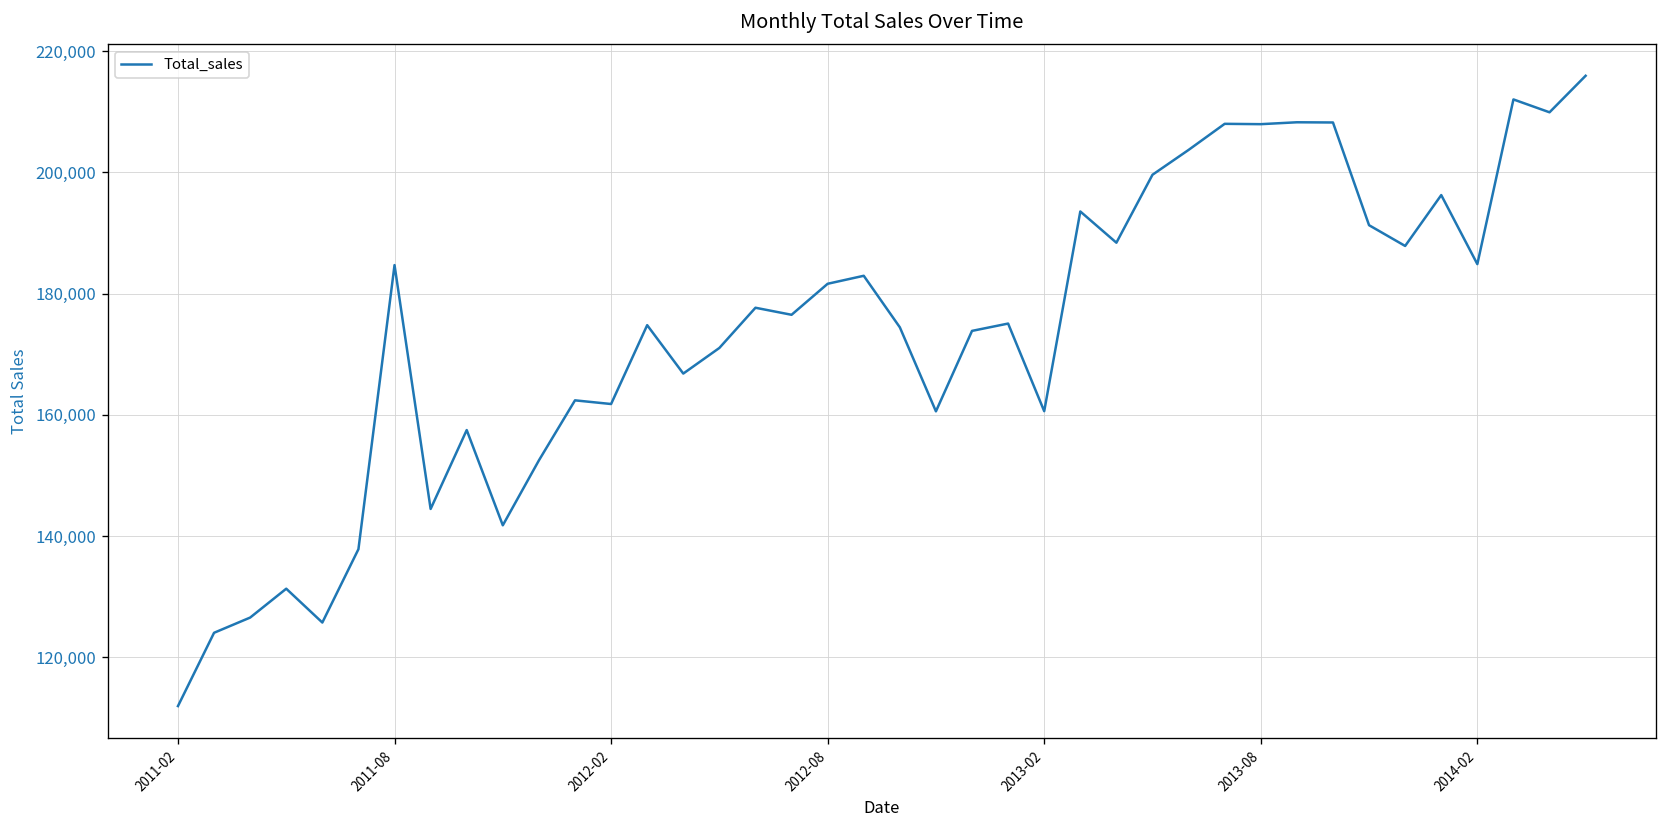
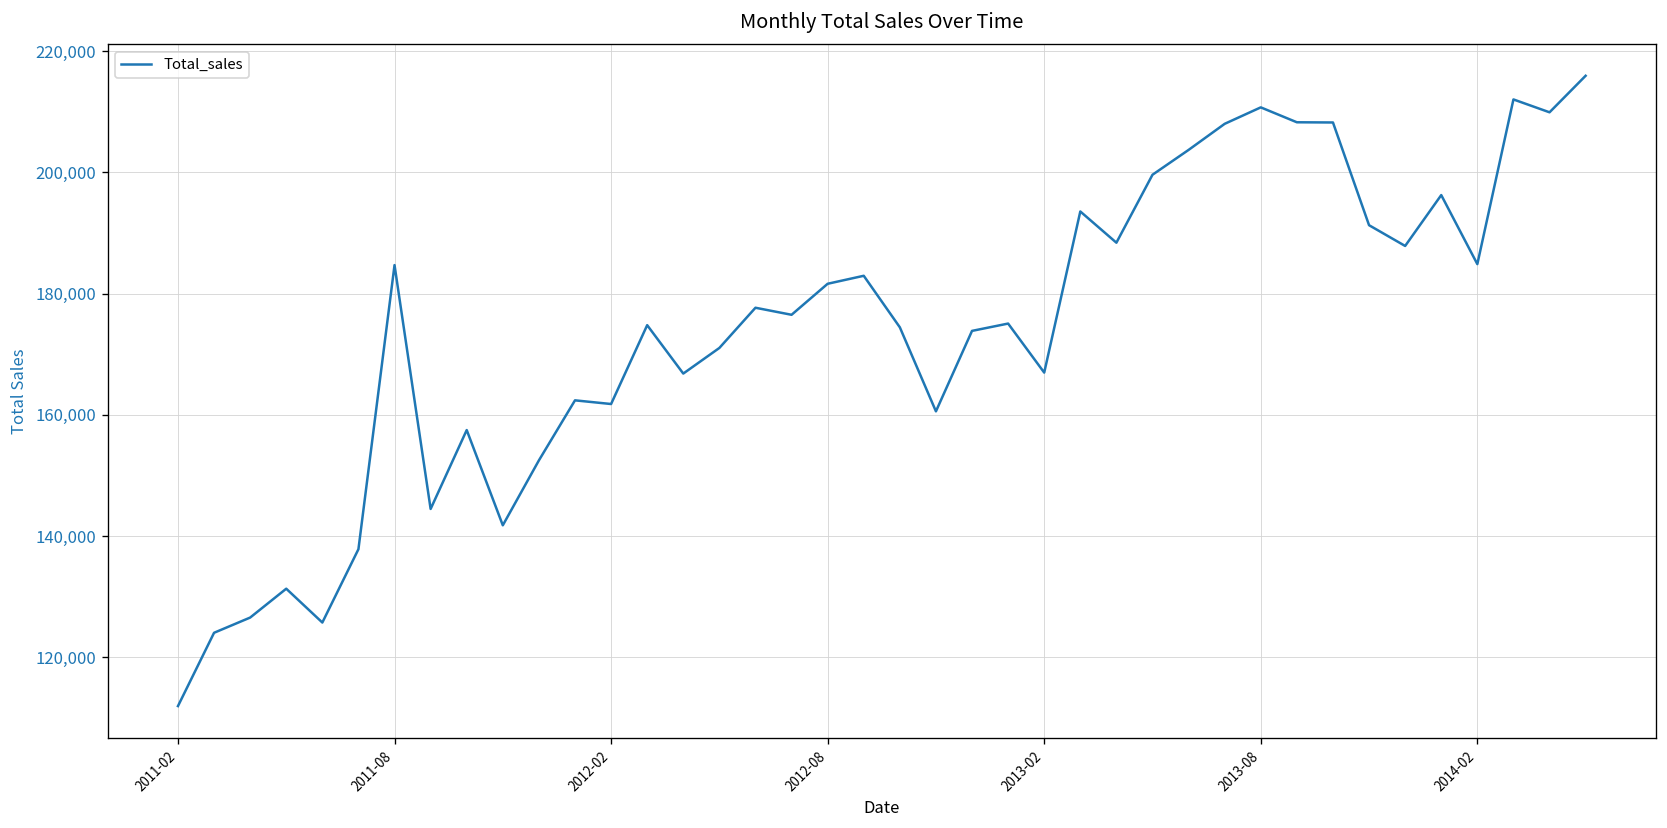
  {
    "2011-02": "112,000",
    "2011-08": "185,000",
    "2012-02": "162,000",
    "2012-08": "182,000",
-   "2013-02": "161,000",
-   "2013-08": "208,000",
+   "2013-02": "167,000",
+   "2013-08": "211,000",
    "2014-02": "185,000"
  }
